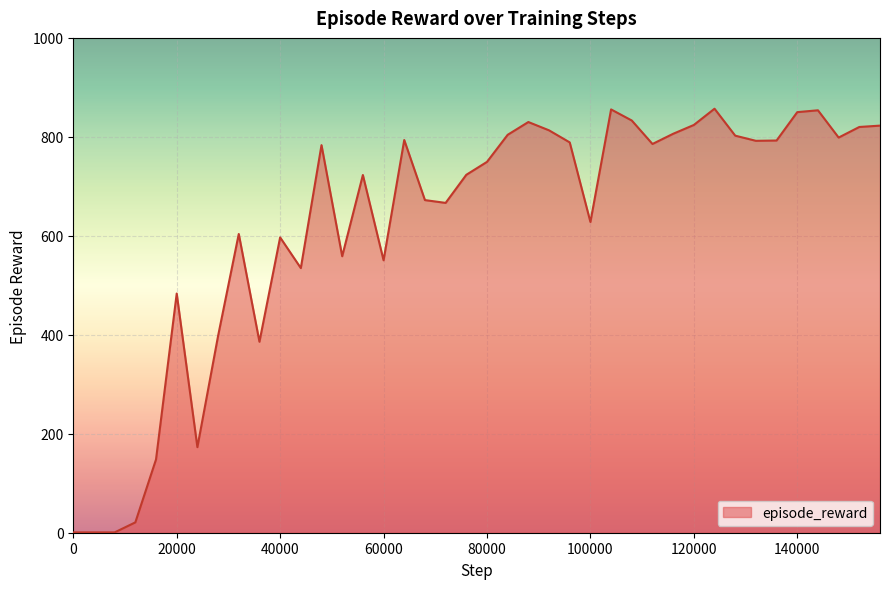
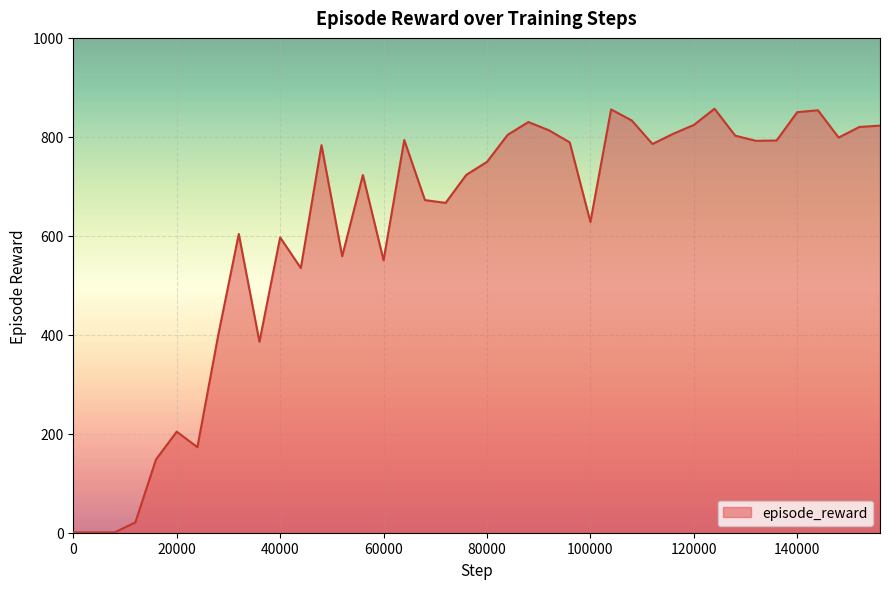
  {
    "0": 0,
-   "20000": 480,
+   "20000": 200,
    "40000": 600,
    "60000": 550,
    "80000": 750,
    "100000": 630,
    "120000": 820,
    "140000": 850
  }
